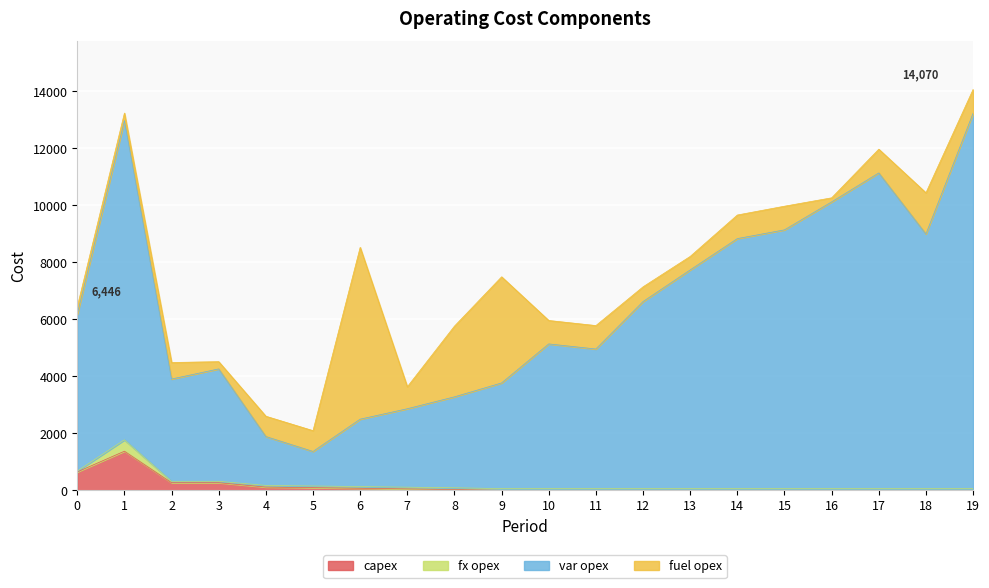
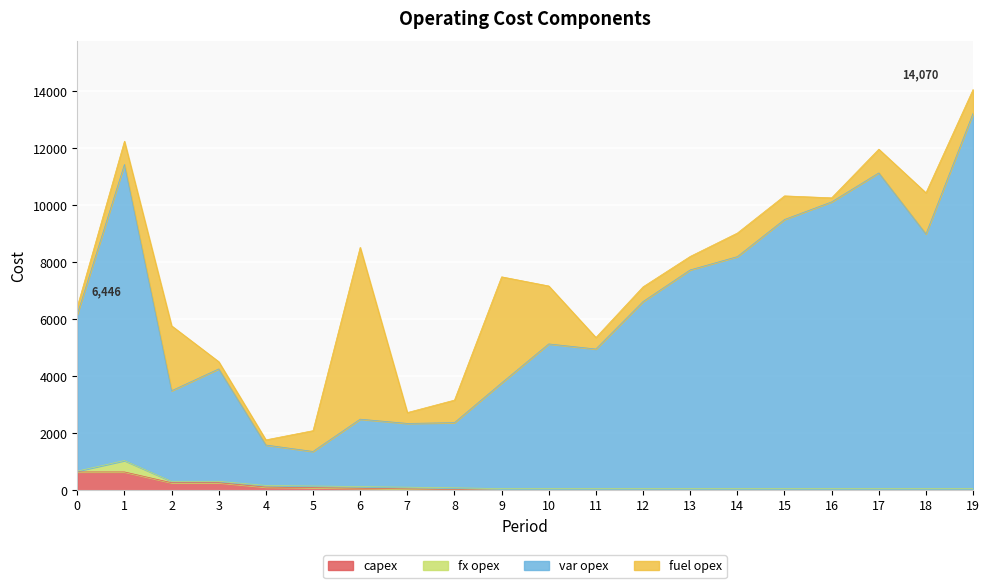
  {
    "capex": {
-     "1": 1400
+     "1": 600
    },
    "fx opex": {
      "1": 400
    },
    "var opex": {
      "0": 5500,
-     "1": 11200,
-     "2": 3600,
+     "1": 10400,
+     "2": 3200,
      "3": 3900,
-     "4": 1700,
+     "4": 1400,
      "5": 1200,
      "6": 2400,
-     "7": 2800,
-     "8": 3200,
+     "7": 2200,
+     "8": 2300,
      "9": 3700,
      "10": 5100,
      "11": 4900,
      "12": 6600,
      "13": 7700,
-     "14": 8800,
-     "15": 9100,
+     "14": 8100,
+     "15": 9400,
      "16": 10100,
      "17": 11100,
      "18": 8900,
      "19": 13200
    },
    "fuel opex": {
-     "1": 300,
-     "2": 600,
+     "1": 800,
+     "2": 2300,
      "3": 300,
-     "4": 700,
+     "4": 200,
      "5": 700,
      "6": 6000,
-     "7": 800,
-     "8": 2500,
+     "7": 400,
+     "8": 800,
      "9": 3700,
-     "10": 800,
-     "11": 800,
+     "10": 2000,
+     "11": 400,
      "12": 500,
      "13": 500,
      "14": 800,
      "15": 800,
      "16": 100,
      "17": 800,
      "18": 1400,
      "19": 800
    }
  }
